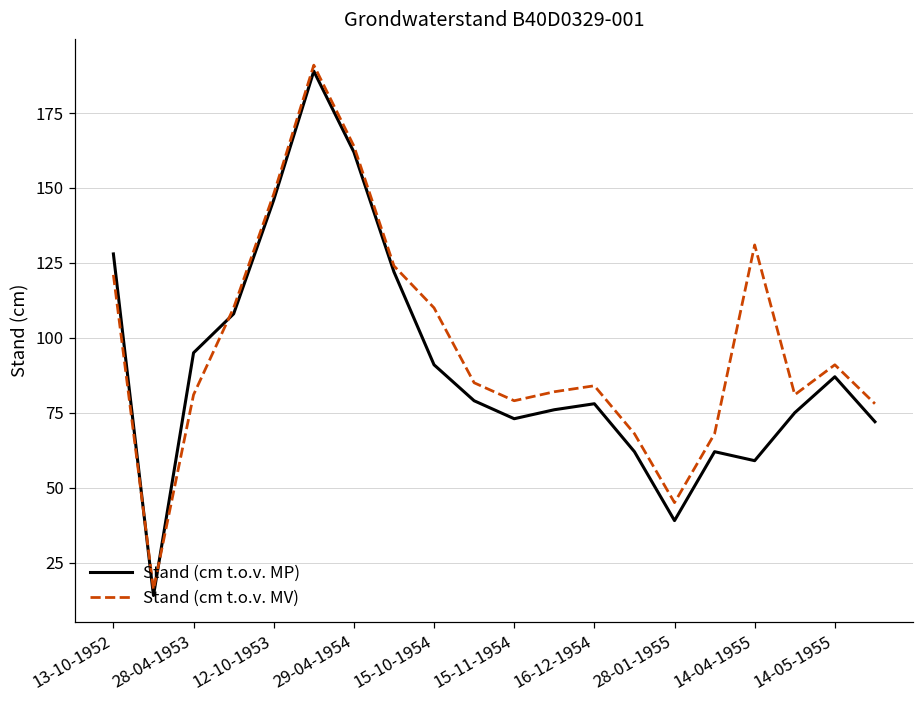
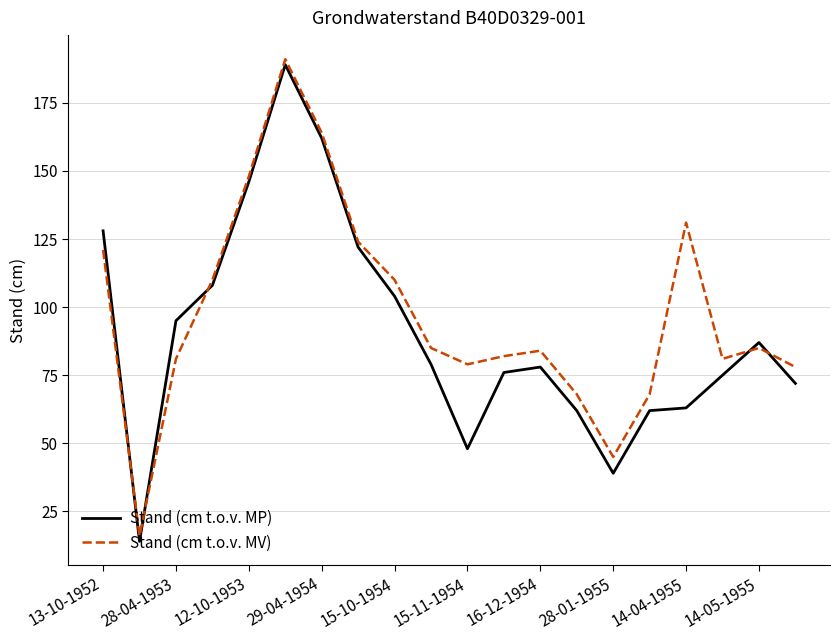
  {
    "Stand (cm t.o.v. MP)": {
      "13-10-1952": 128,
      "28-04-1953": 95,
      "12-10-1953": 146,
      "29-04-1954": 162,
-     "15-10-1954": 91,
-     "15-11-1954": 73,
+     "15-10-1954": 104,
+     "15-11-1954": 48,
      "16-12-1954": 78,
      "28-01-1955": 39,
-     "14-04-1955": 59,
+     "14-04-1955": 63,
      "14-05-1955": 87
    },
    "Stand (cm t.o.v. MV)": {
      "13-10-1952": 121,
      "28-04-1953": 81,
      "12-10-1953": 148,
      "29-04-1954": 164,
      "15-10-1954": 110,
      "15-11-1954": 79,
      "16-12-1954": 84,
      "28-01-1955": 45,
      "14-04-1955": 131,
-     "14-05-1955": 91
+     "14-05-1955": 85
    }
  }
